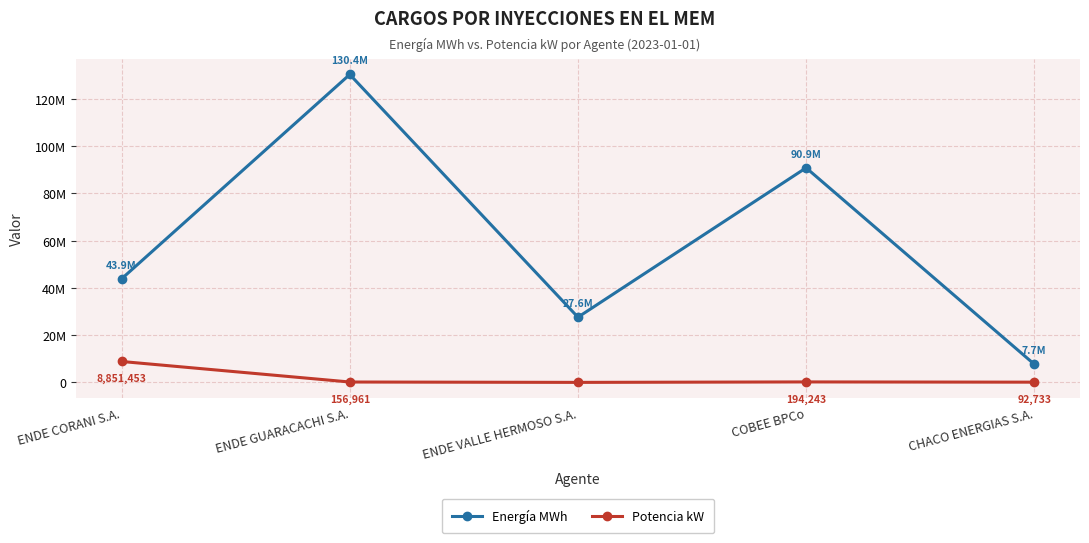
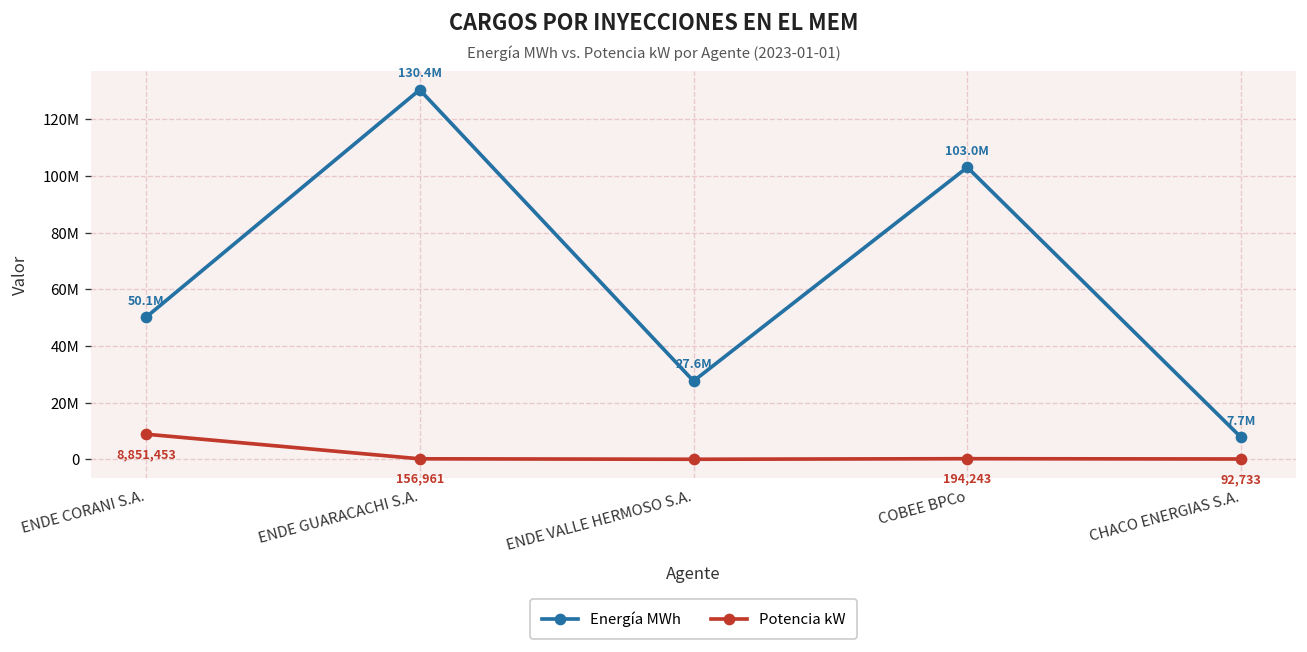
  {
    "Energía MWh": {
-     "ENDE CORANI S.A.": "43.9M",
+     "ENDE CORANI S.A.": "50.1M",
      "ENDE GUARACACHI S.A.": "130.4M",
      "ENDE VALLE HERMOSO S.A.": "27.6M",
-     "COBEE BPCo": "90.9M",
+     "COBEE BPCo": "103.0M",
      "CHACO ENERGIAS S.A.": "7.7M"
    },
    "Potencia kW": {
      "ENDE CORANI S.A.": "8,851,453",
      "ENDE GUARACACHI S.A.": "156,961",
      "COBEE BPCo": "194,243",
      "CHACO ENERGIAS S.A.": "92,733"
    }
  }
